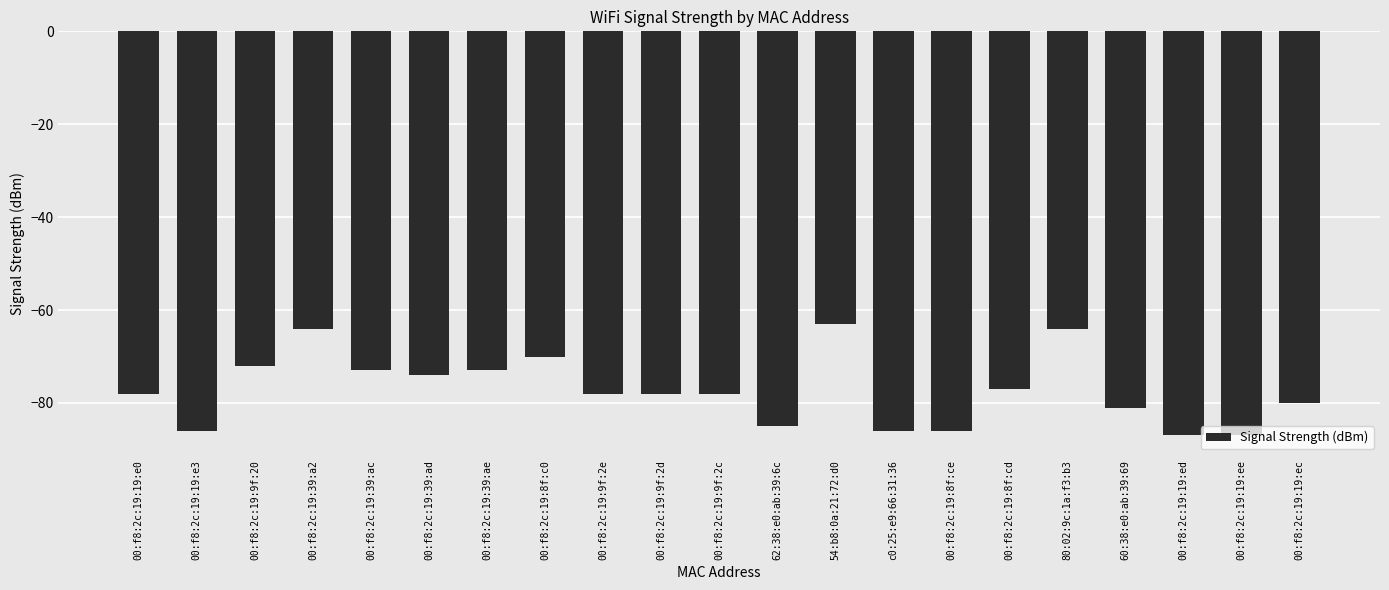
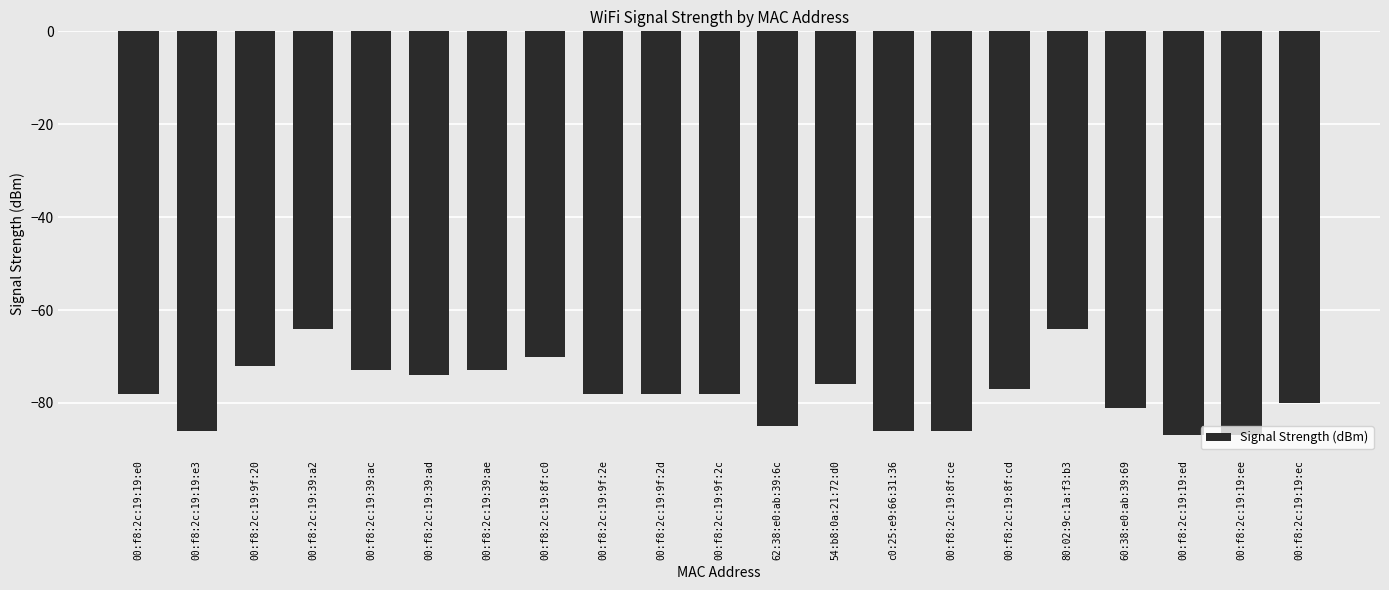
  {
    "00:f8:2c:19:19:e0": -78,
    "00:f8:2c:19:19:e3": -86,
    "00:f8:2c:19:9f:20": -72,
    "00:f8:2c:19:39:a2": -64,
    "00:f8:2c:19:39:ac": -73,
    "00:f8:2c:19:39:ad": -74,
    "00:f8:2c:19:39:ae": -73,
    "00:f8:2c:19:8f:c0": -70,
    "00:f8:2c:19:9f:2e": -78,
    "00:f8:2c:19:9f:2d": -78,
    "00:f8:2c:19:9f:2c": -78,
    "62:38:e0:ab:39:6c": -85,
-   "54:b8:0a:21:72:d0": -63,
+   "54:b8:0a:21:72:d0": -76,
    "c0:25:e9:66:31:36": -86,
    "00:f8:2c:19:8f:ce": -86,
    "00:f8:2c:19:8f:cd": -77,
    "80:02:9c:1a:f3:b3": -64,
    "60:38:e0:ab:39:69": -81,
    "00:f8:2c:19:19:ed": -87,
    "00:f8:2c:19:19:ec": -80
  }
